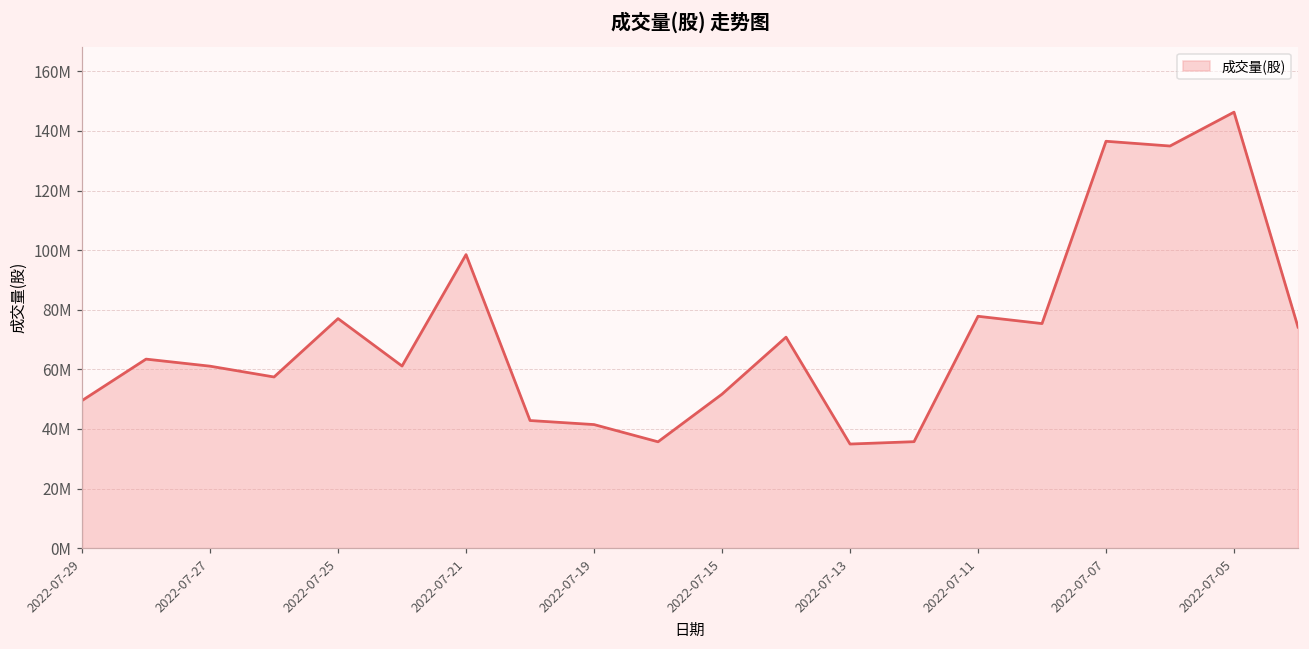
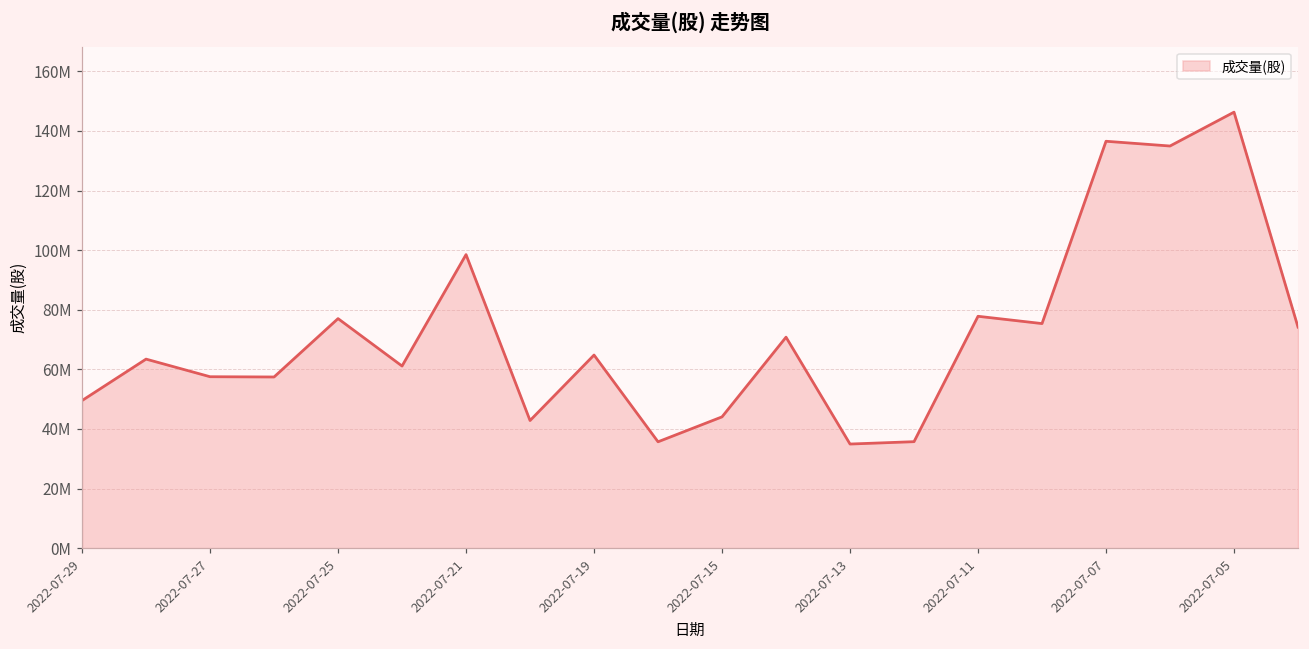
  {
    "2022-07-29": 50000000,
-   "2022-07-27": 61000000,
+   "2022-07-27": 58000000,
    "2022-07-25": 77000000,
    "2022-07-21": 98000000,
-   "2022-07-19": 41000000,
-   "2022-07-15": 52000000,
+   "2022-07-19": 65000000,
+   "2022-07-15": 44000000,
    "2022-07-13": 35000000,
    "2022-07-11": 78000000,
    "2022-07-07": 137000000,
    "2022-07-05": 146000000
  }
